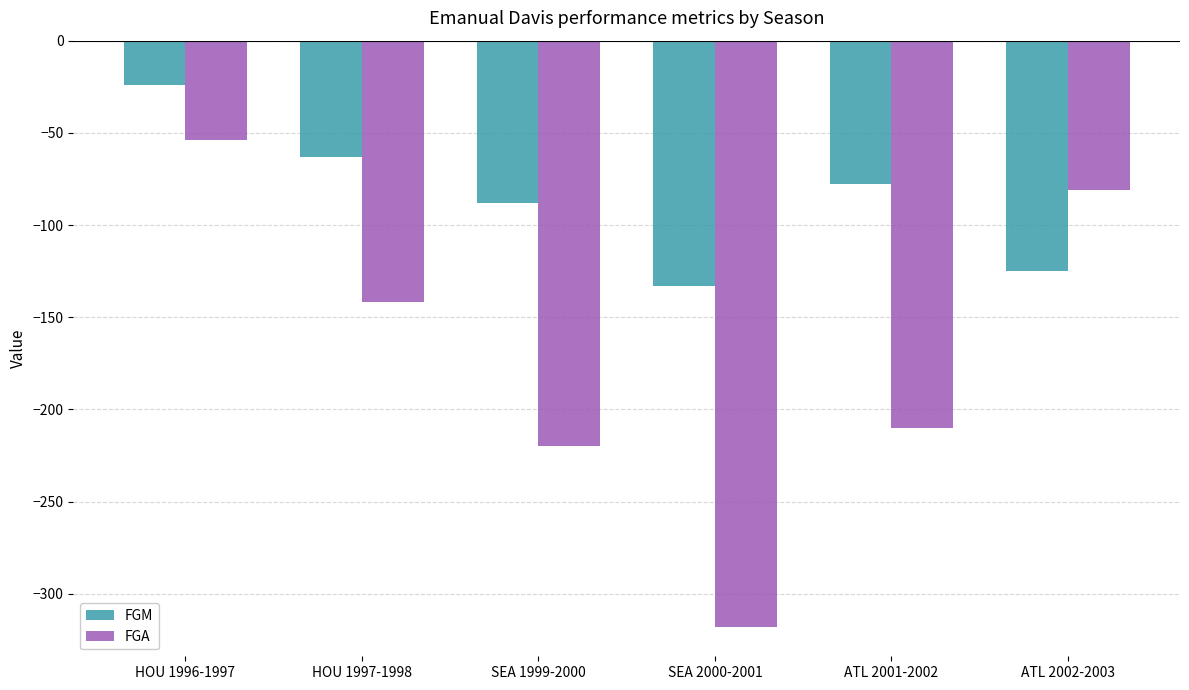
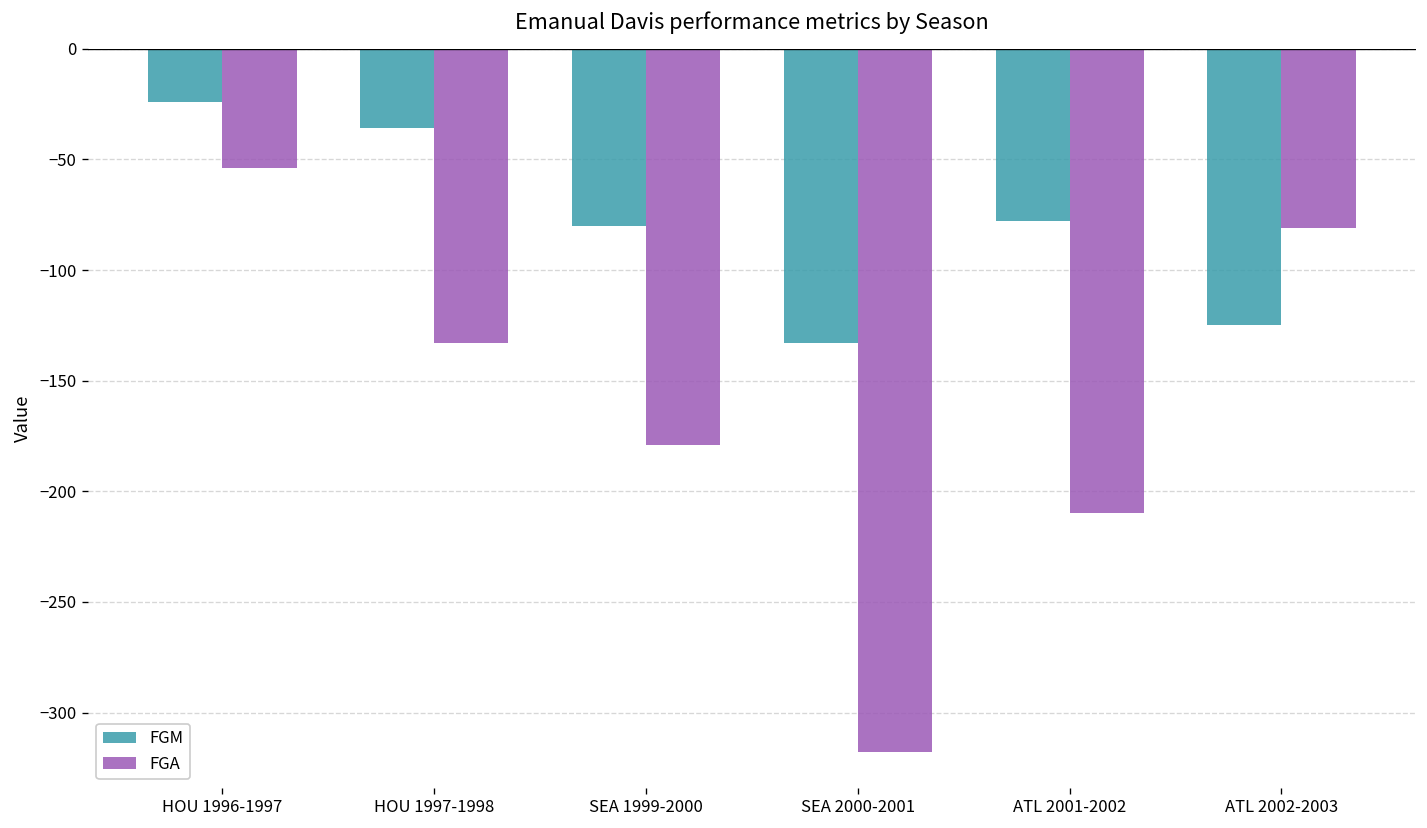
  {
    "FGM": {
      "HOU 1996-1997": -24,
-     "HOU 1997-1998": -63,
-     "SEA 1999-2000": -88,
+     "HOU 1997-1998": -36,
+     "SEA 1999-2000": -80,
      "SEA 2000-2001": -133,
      "ATL 2001-2002": -78,
      "ATL 2002-2003": -125
    },
    "FGA": {
      "HOU 1996-1997": -54,
-     "HOU 1997-1998": -142,
-     "SEA 1999-2000": -220,
+     "HOU 1997-1998": -133,
+     "SEA 1999-2000": -179,
      "SEA 2000-2001": -318,
      "ATL 2001-2002": -210,
      "ATL 2002-2003": -81
    }
  }
